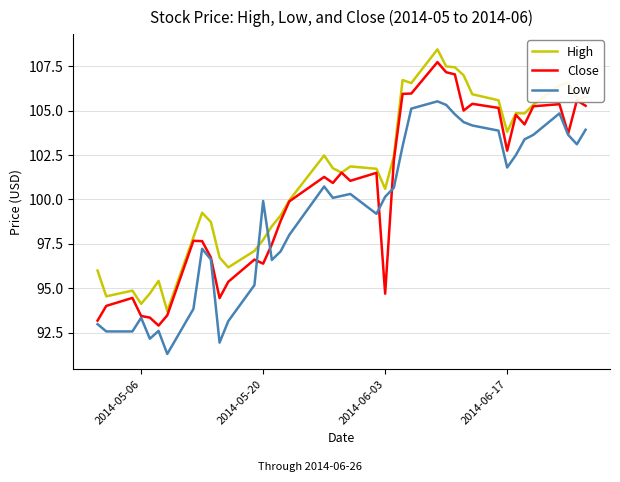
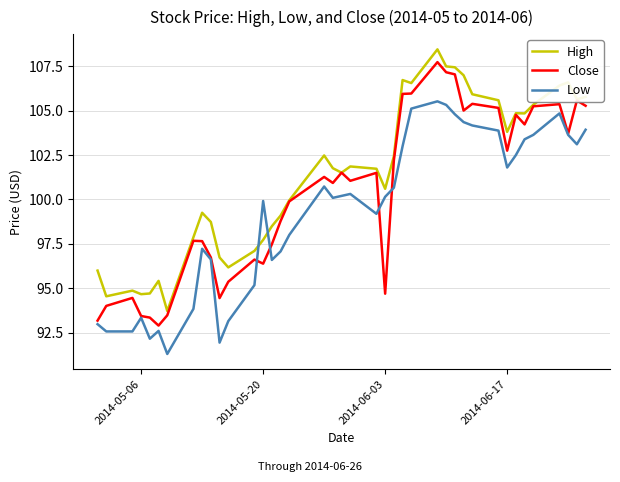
  {
    "High": {
-     "2014-05-06": 94.1,
+     "2014-05-06": 94.7,
      "2014-05-20": 97.7,
      "2014-06-03": 100.6,
      "2014-06-17": 103.8
    },
    "Close": {
      "2014-05-20": 96.4,
      "2014-06-03": 94.7,
      "2014-06-17": 102.8
    },
    "Low": {
      "2014-05-20": 99.9,
      "2014-06-03": 100.2,
      "2014-06-17": 101.8
    }
  }
